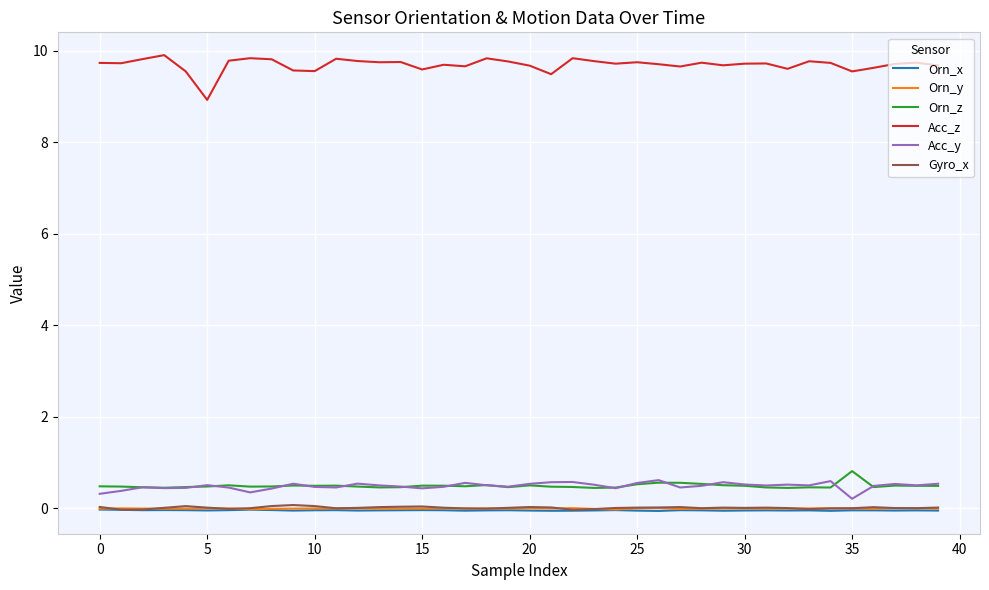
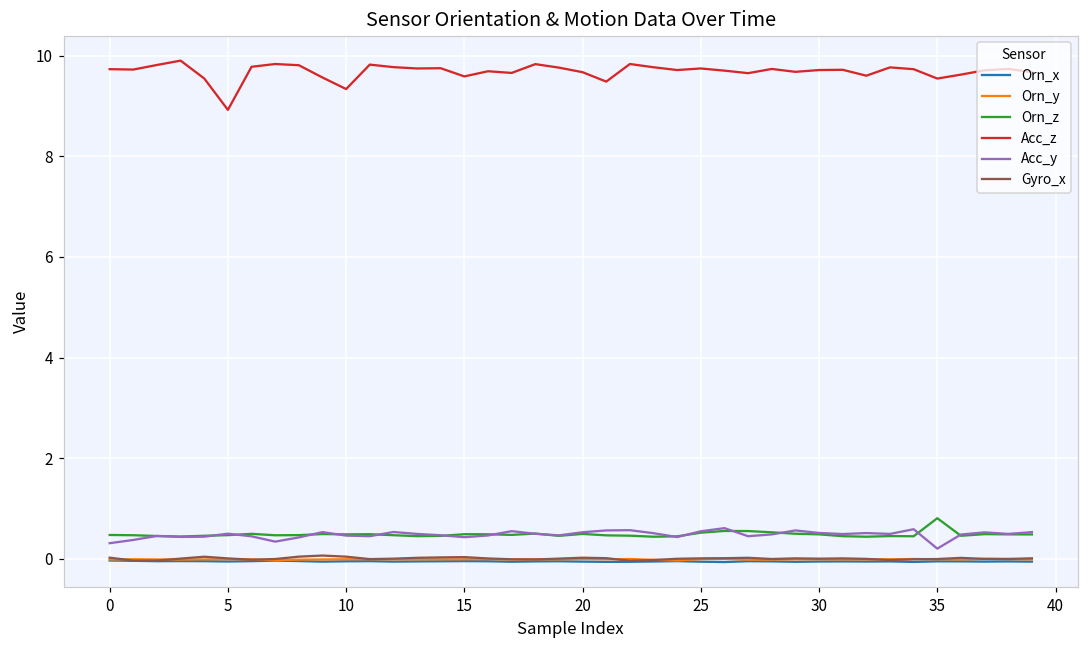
  {
    "Orn_z": {
      "0": 0.5,
      "15": 0.5,
      "35": 0.8
    },
    "Acc_z": {
      "0": 9.7,
      "5": 8.9,
-     "10": 9.6,
+     "10": 9.3,
      "15": 9.6,
      "20": 9.7,
      "25": 9.7,
      "30": 9.7,
      "35": 9.5
    },
    "Acc_y": {
      "0": 0.3,
      "15": 0.4,
      "35": 0.2
    }
  }
